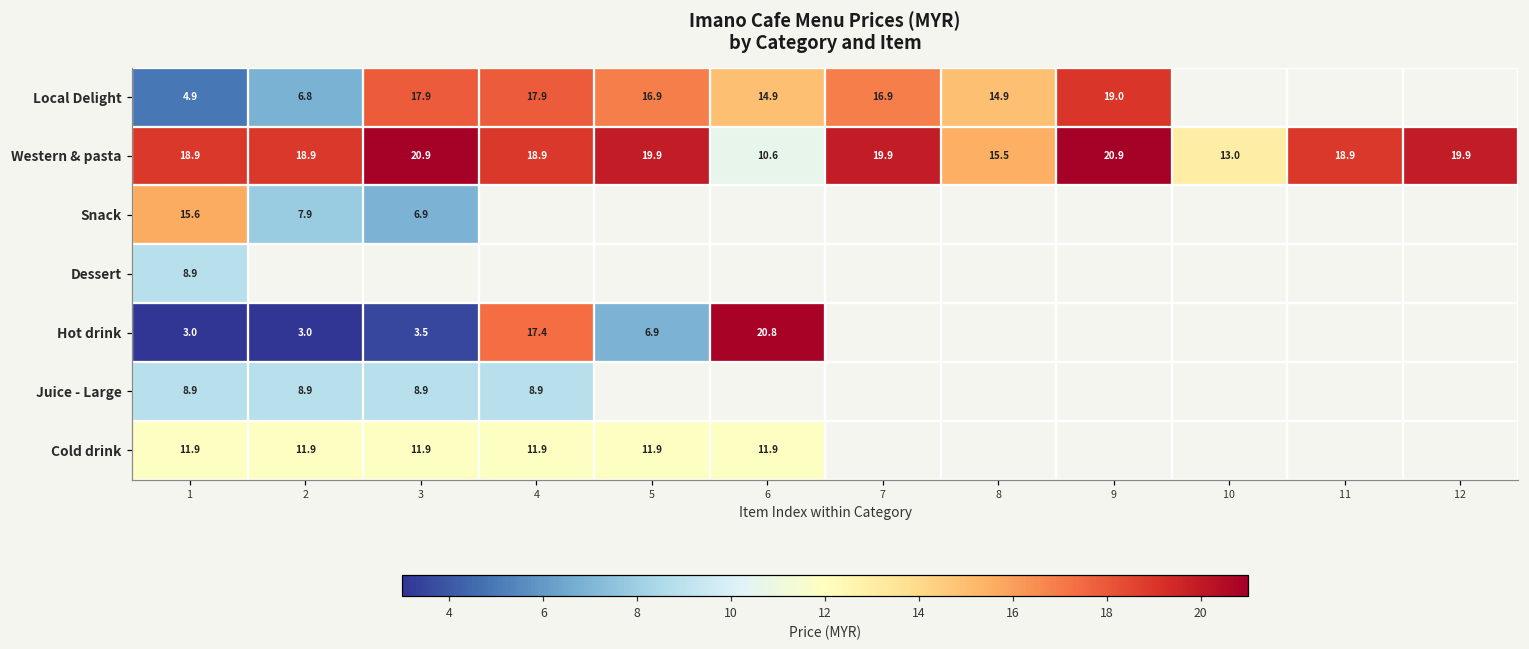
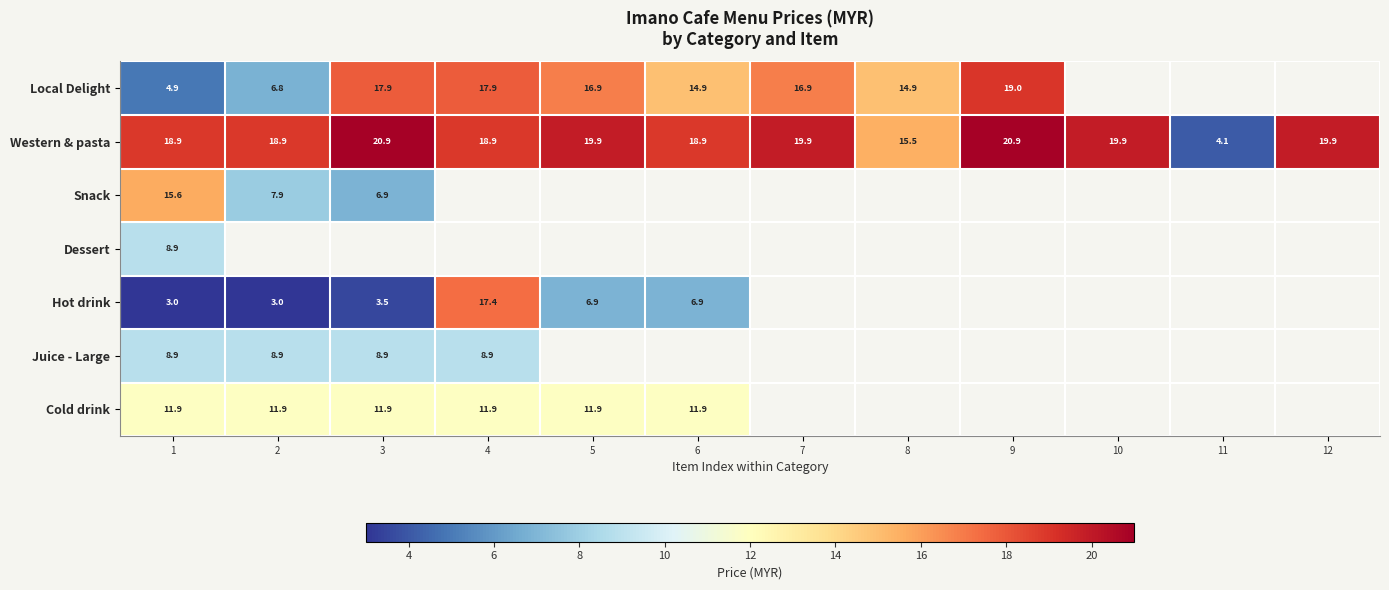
  {
    "Local Delight": {
      "1": 4.9,
      "2": 6.8,
      "3": 17.9,
      "4": 17.9,
      "5": 16.9,
      "6": 14.9,
      "7": 16.9,
      "8": 14.9,
      "9": 19.0
    },
    "Western & pasta": {
      "1": 18.9,
      "2": 18.9,
      "3": 20.9,
      "4": 18.9,
      "5": 19.9,
-     "6": 10.6,
+     "6": 18.9,
      "7": 19.9,
      "8": 15.5,
      "9": 20.9,
-     "10": 13.0,
-     "11": 18.9,
+     "10": 19.9,
+     "11": 4.1,
      "12": 19.9
    },
    "Snack": {
      "1": 15.6,
      "2": 7.9,
      "3": 6.9
    },
    "Dessert": {
      "1": 8.9
    },
    "Hot drink": {
      "1": 3.0,
      "2": 3.0,
      "3": 3.5,
      "4": 17.4,
      "5": 6.9,
-     "6": 20.8
+     "6": 6.9
    },
    "Juice - Large": {
      "1": 8.9,
      "2": 8.9,
      "3": 8.9,
      "4": 8.9
    },
    "Cold drink": {
      "1": 11.9,
      "2": 11.9,
      "3": 11.9,
      "4": 11.9,
      "5": 11.9,
      "6": 11.9
    }
  }
